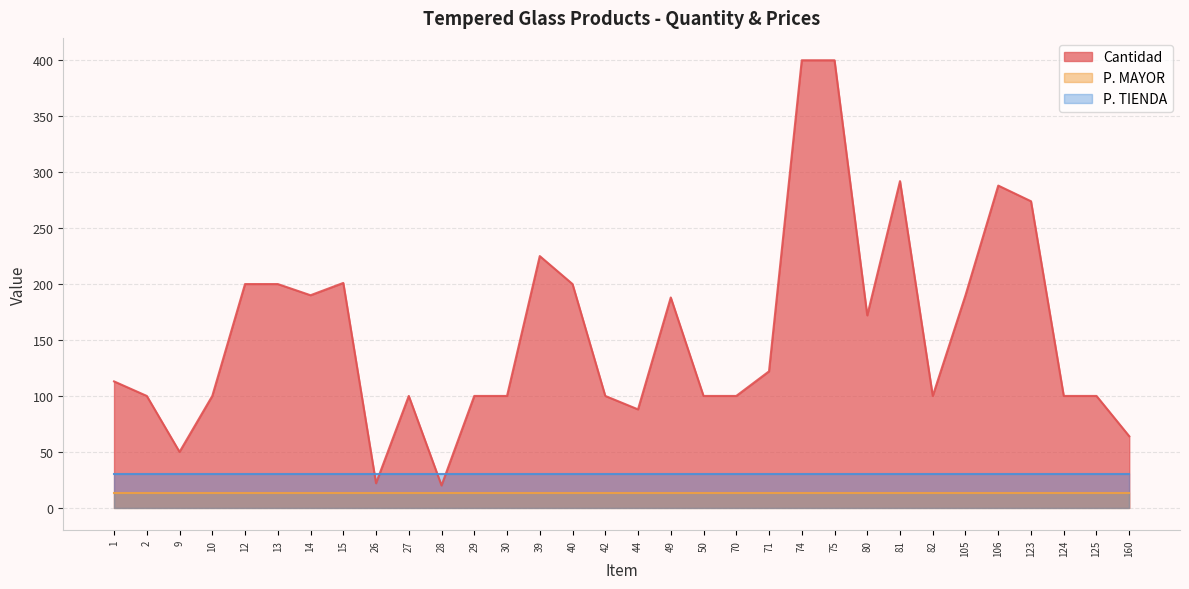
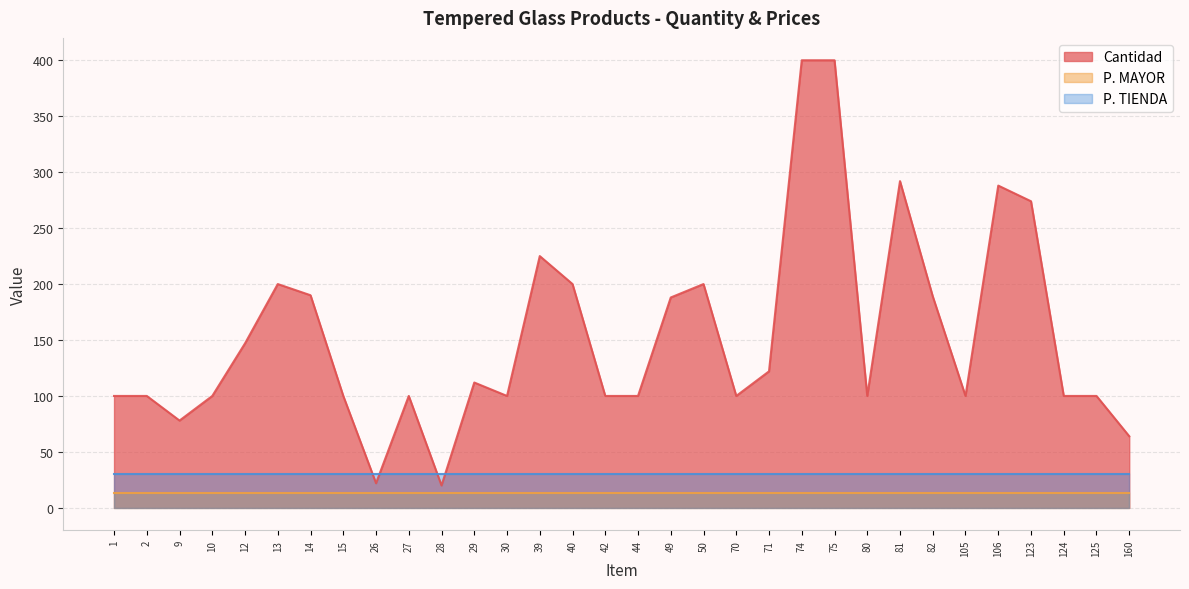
  {
    "Cantidad": {
-     "1": 113,
+     "1": 100,
      "2": 100,
-     "9": 50,
+     "9": 78,
      "10": 100,
-     "12": 200,
+     "12": 147,
      "13": 200,
      "14": 190,
-     "15": 201,
+     "15": 100,
      "26": 22,
      "27": 100,
      "28": 20,
-     "29": 100,
+     "29": 112,
      "30": 100,
      "39": 225,
      "40": 200,
      "42": 100,
-     "44": 88,
+     "44": 100,
      "49": 188,
-     "50": 100,
+     "50": 200,
      "70": 100,
      "71": 122,
      "74": 400,
      "75": 400,
-     "80": 172,
+     "80": 100,
      "81": 292,
-     "82": 100,
-     "105": 190,
+     "82": 189,
+     "105": 100,
      "106": 288,
      "123": 274,
      "124": 100,
      "125": 100,
      "160": 64
    },
    "P. MAYOR": {
      "1": 14,
      "2": 14,
      "9": 14,
      "10": 14,
      "12": 14,
      "13": 14,
      "14": 14,
      "15": 14,
      "26": 14,
      "27": 14,
      "28": 14,
      "29": 14,
      "30": 14,
      "39": 14,
      "40": 14,
      "42": 14,
      "44": 14,
      "49": 14,
      "50": 14,
      "70": 14,
      "71": 14,
      "74": 14,
      "75": 14,
      "80": 14,
      "81": 14,
      "82": 14,
      "105": 14,
      "106": 14,
      "123": 14,
      "124": 14,
      "125": 14,
      "160": 14
    },
    "P. TIENDA": {
      "1": 30,
      "2": 30,
      "9": 30,
      "10": 30,
      "12": 30,
      "13": 30,
      "14": 30,
      "15": 30,
      "26": 30,
      "27": 30,
      "28": 30,
      "29": 30,
      "30": 30,
      "39": 30,
      "40": 30,
      "42": 30,
      "44": 30,
      "49": 30,
      "50": 30,
      "70": 30,
      "71": 30,
      "74": 30,
      "75": 30,
      "80": 30,
      "81": 30,
      "82": 30,
      "105": 30,
      "106": 30,
      "123": 30,
      "124": 30,
      "125": 30,
      "160": 30
    }
  }
